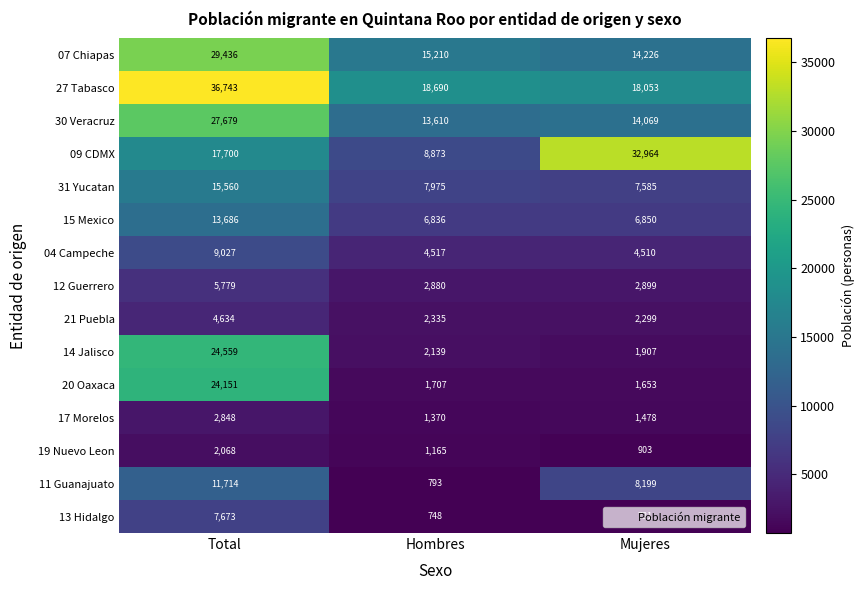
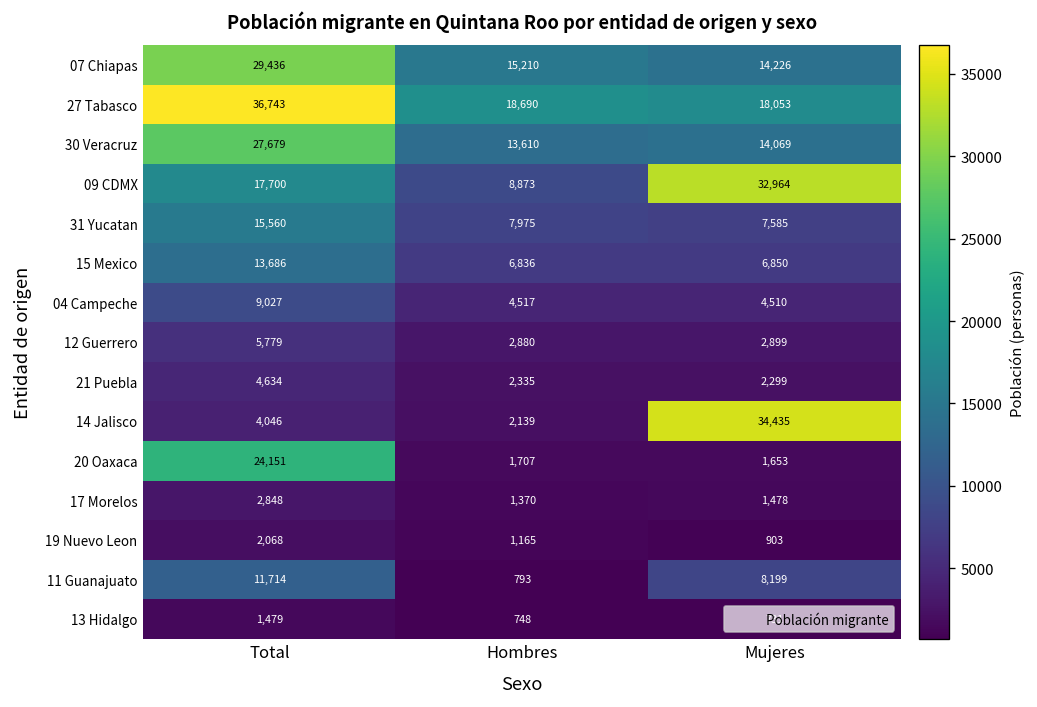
  {
    "07 Chiapas": {
      "Total": "29,436",
      "Hombres": "15,210",
      "Mujeres": "14,226"
    },
    "27 Tabasco": {
      "Total": "36,743",
      "Hombres": "18,690",
      "Mujeres": "18,053"
    },
    "30 Veracruz": {
      "Total": "27,679",
      "Hombres": "13,610",
      "Mujeres": "14,069"
    },
    "09 CDMX": {
      "Total": "17,700",
      "Hombres": "8,873",
      "Mujeres": "32,964"
    },
    "31 Yucatan": {
      "Total": "15,560",
      "Hombres": "7,975",
      "Mujeres": "7,585"
    },
    "15 Mexico": {
      "Total": "13,686",
      "Hombres": "6,836",
      "Mujeres": "6,850"
    },
    "04 Campeche": {
      "Total": "9,027",
      "Hombres": "4,517",
      "Mujeres": "4,510"
    },
    "12 Guerrero": {
      "Total": "5,779",
      "Hombres": "2,880",
      "Mujeres": "2,899"
    },
    "21 Puebla": {
      "Total": "4,634",
      "Hombres": "2,335",
      "Mujeres": "2,299"
    },
    "14 Jalisco": {
-     "Total": "24,559",
+     "Total": "4,046",
      "Hombres": "2,139",
-     "Mujeres": "1,907"
+     "Mujeres": "34,435"
    },
    "20 Oaxaca": {
      "Total": "24,151",
      "Hombres": "1,707",
      "Mujeres": "1,653"
    },
    "17 Morelos": {
      "Total": "2,848",
      "Hombres": "1,370",
      "Mujeres": "1,478"
    },
    "19 Nuevo Leon": {
      "Total": "2,068",
      "Hombres": "1,165",
      "Mujeres": "903"
    },
    "11 Guanajuato": {
      "Total": "11,714",
      "Hombres": "793",
      "Mujeres": "8,199"
    },
    "13 Hidalgo": {
-     "Total": "7,673",
+     "Total": "1,479",
      "Hombres": "748"
    }
  }
